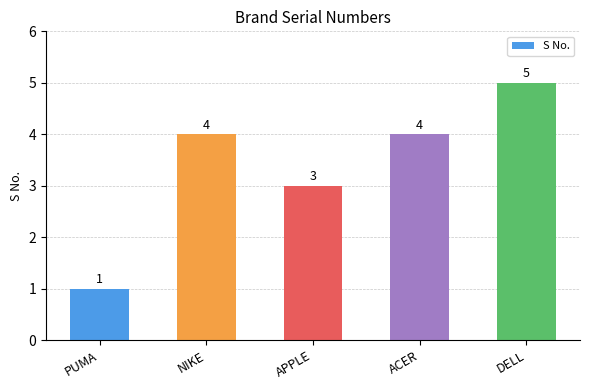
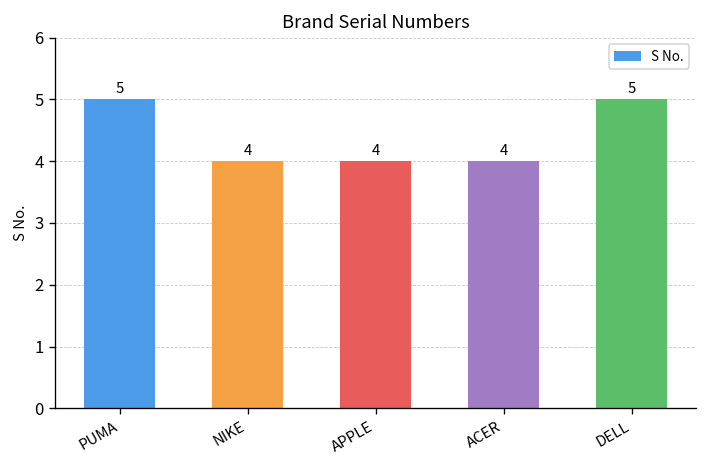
  {
-   "PUMA": 1,
+   "PUMA": 5,
    "NIKE": 4,
-   "APPLE": 3,
+   "APPLE": 4,
    "ACER": 4,
    "DELL": 5
  }
